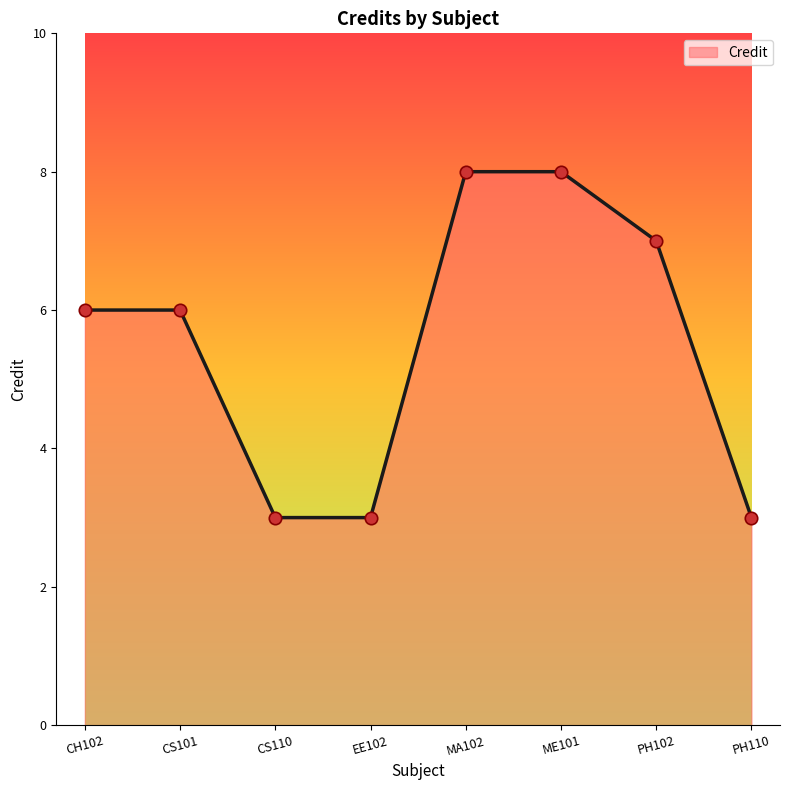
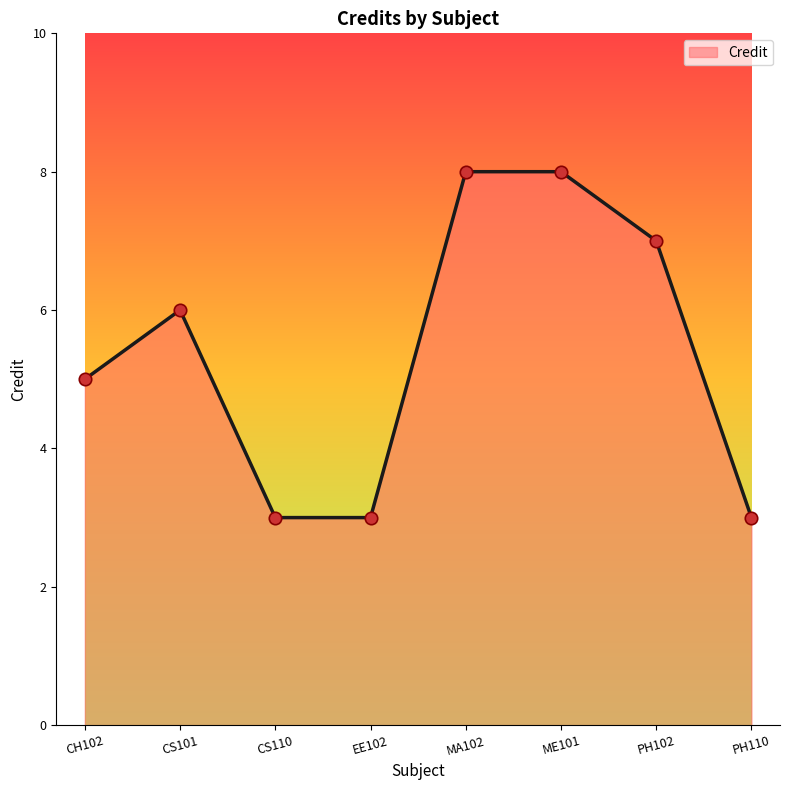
  {
-   "CH102": 6,
+   "CH102": 5,
    "CS101": 6,
    "CS110": 3,
    "EE102": 3,
    "MA102": 8,
    "ME101": 8,
    "PH102": 7,
    "PH110": 3
  }
